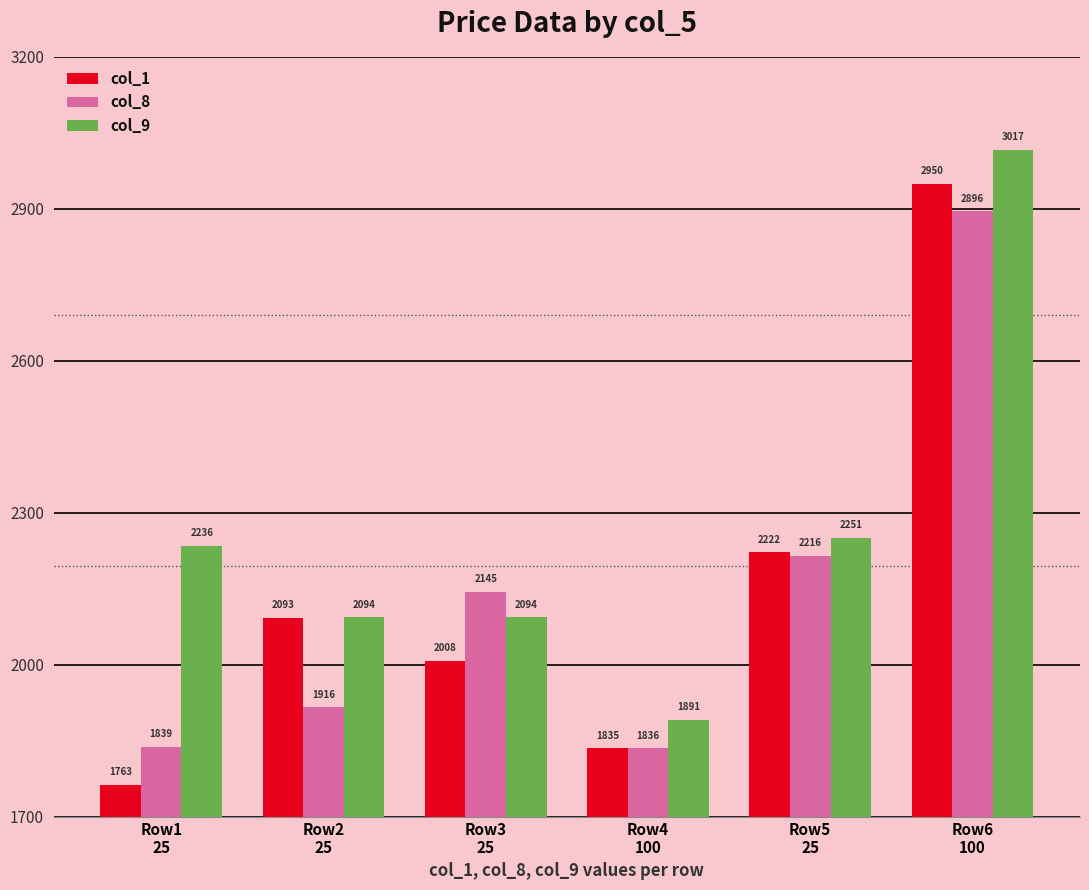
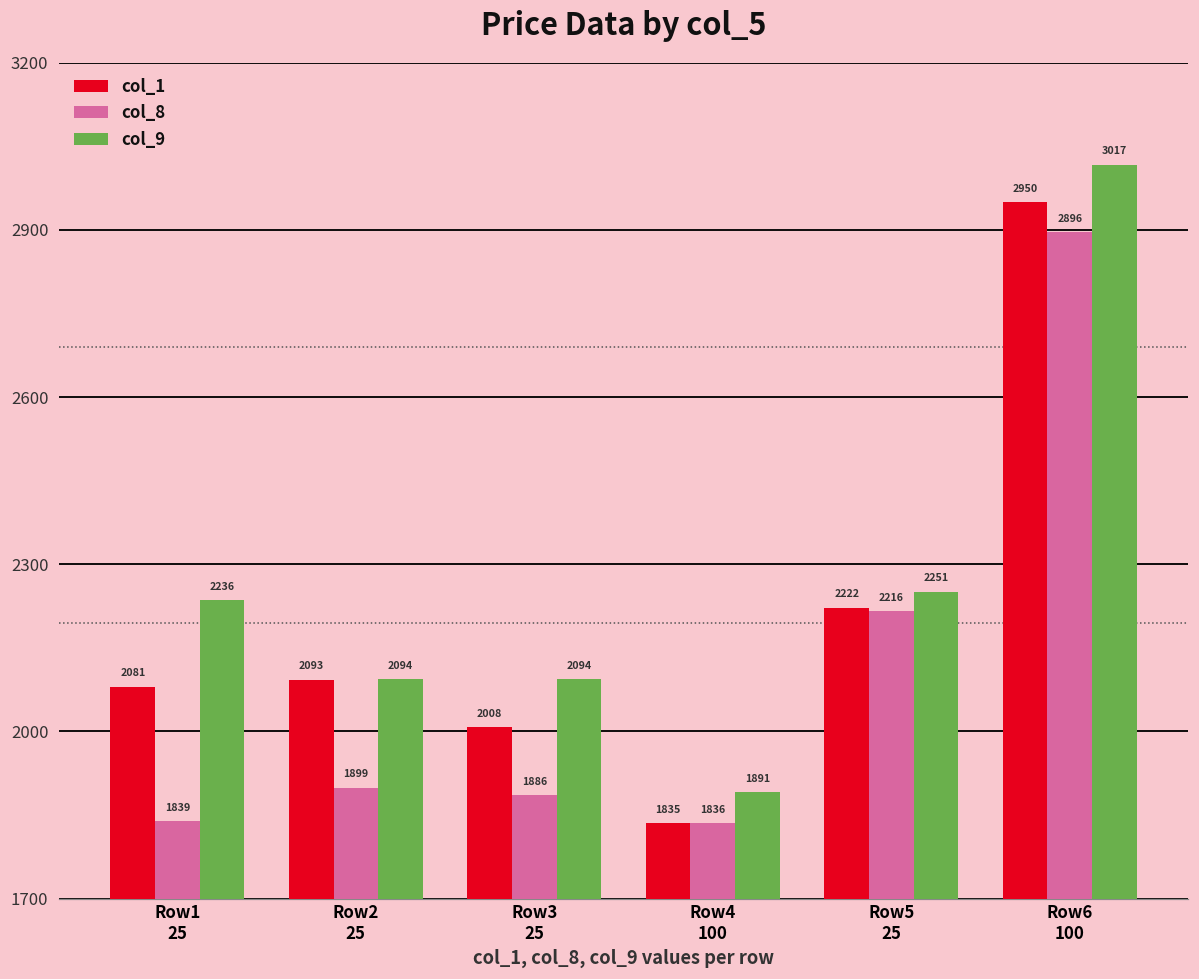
  {
    "col_1": {
-     "Row1 25": 1763,
+     "Row1 25": 2081,
      "Row2 25": 2093,
      "Row3 25": 2008,
      "Row4 100": 1835,
      "Row5 25": 2222,
      "Row6 100": 2950
    },
    "col_8": {
      "Row1 25": 1839,
-     "Row2 25": 1916,
-     "Row3 25": 2145,
+     "Row2 25": 1899,
+     "Row3 25": 1886,
      "Row4 100": 1836,
      "Row5 25": 2216,
      "Row6 100": 2896
    },
    "col_9": {
      "Row1 25": 2236,
      "Row2 25": 2094,
      "Row3 25": 2094,
      "Row4 100": 1891,
      "Row5 25": 2251,
      "Row6 100": 3017
    }
  }
